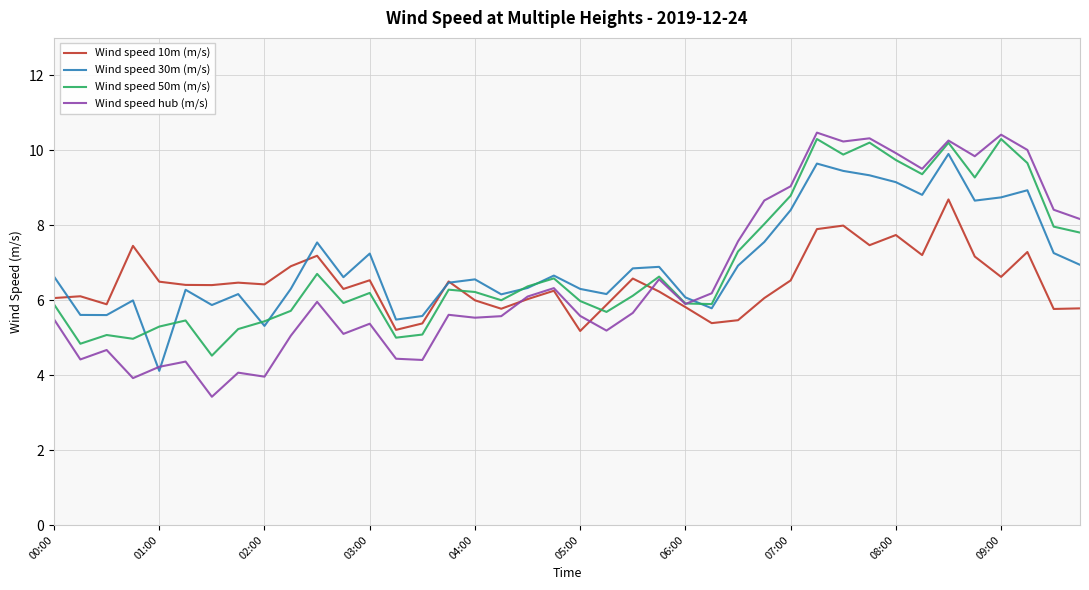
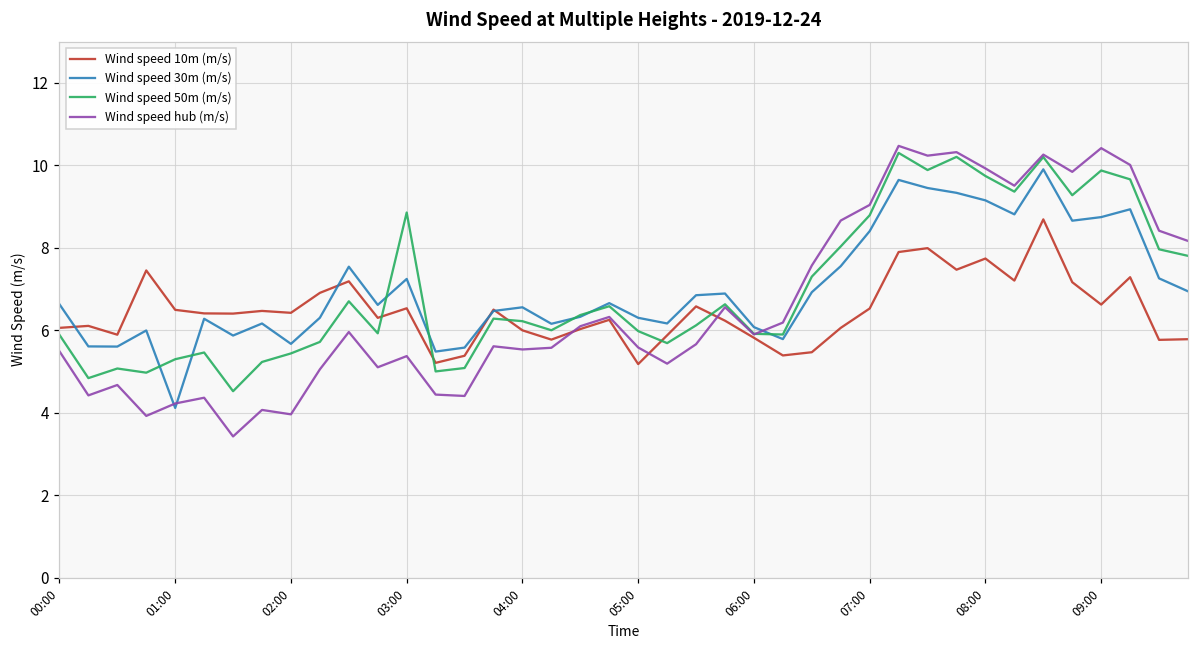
  {
    "Wind speed 10m (m/s)": {
      "00:00": 6.1,
      "01:00": 6.5,
      "02:00": 6.4,
      "03:00": 6.5,
      "04:00": 6.0,
      "05:00": 5.2,
      "06:00": 5.8,
      "07:00": 6.5,
      "08:00": 7.7,
      "09:00": 6.6
    },
    "Wind speed 30m (m/s)": {
      "00:00": 6.6,
      "01:00": 4.1,
-     "02:00": 5.3,
+     "02:00": 5.7,
      "03:00": 7.2,
      "04:00": 6.6,
      "05:00": 6.3,
      "06:00": 6.1,
      "07:00": 8.4,
      "08:00": 9.2,
      "09:00": 8.7
    },
    "Wind speed 50m (m/s)": {
      "00:00": 5.9,
      "01:00": 5.3,
      "02:00": 5.4,
-     "03:00": 6.2,
+     "03:00": 8.9,
      "04:00": 6.2,
      "05:00": 6.0,
      "07:00": 8.8,
      "08:00": 9.7,
-     "09:00": 10.3
+     "09:00": 9.9
    },
    "Wind speed hub (m/s)": {
      "00:00": 5.5,
      "01:00": 4.2,
      "02:00": 4.0,
      "03:00": 5.4,
      "04:00": 5.5,
      "05:00": 5.6,
      "07:00": 9.0,
      "08:00": 9.9,
      "09:00": 10.4
    }
  }
